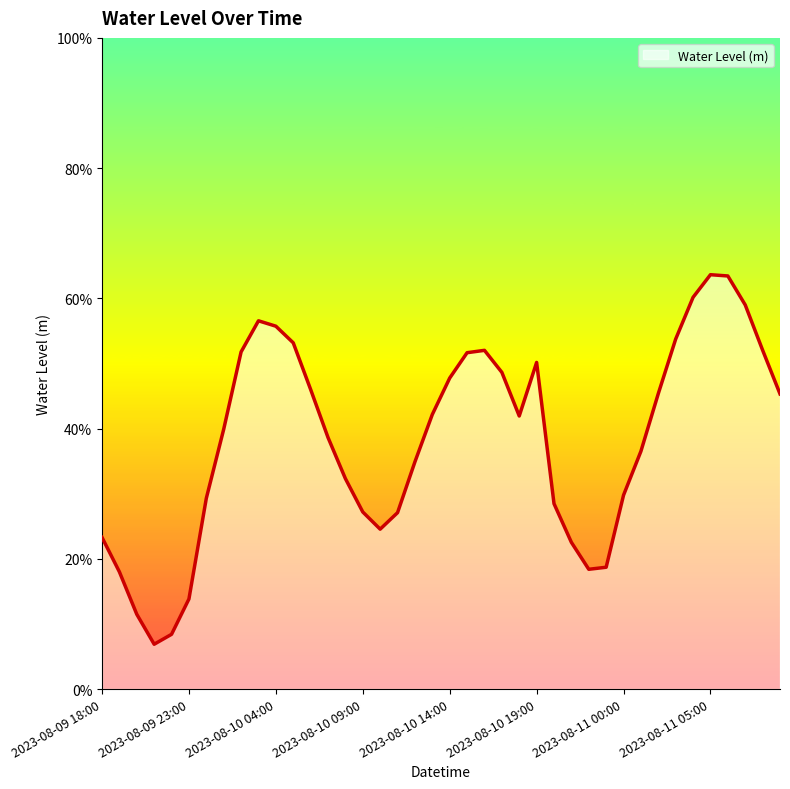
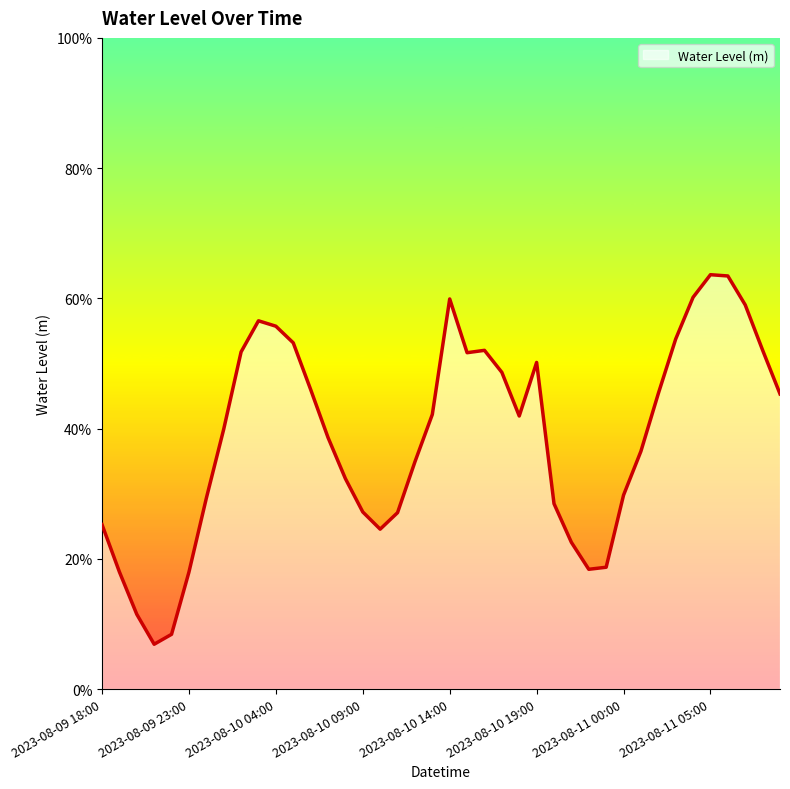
  {
-   "2023-08-09 18:00": "23%",
-   "2023-08-09 23:00": "14%",
+   "2023-08-09 18:00": "25%",
+   "2023-08-09 23:00": "18%",
    "2023-08-10 04:00": "56%",
    "2023-08-10 09:00": "27%",
-   "2023-08-10 14:00": "48%",
+   "2023-08-10 14:00": "60%",
    "2023-08-10 19:00": "50%",
    "2023-08-11 00:00": "30%",
    "2023-08-11 05:00": "64%"
  }
